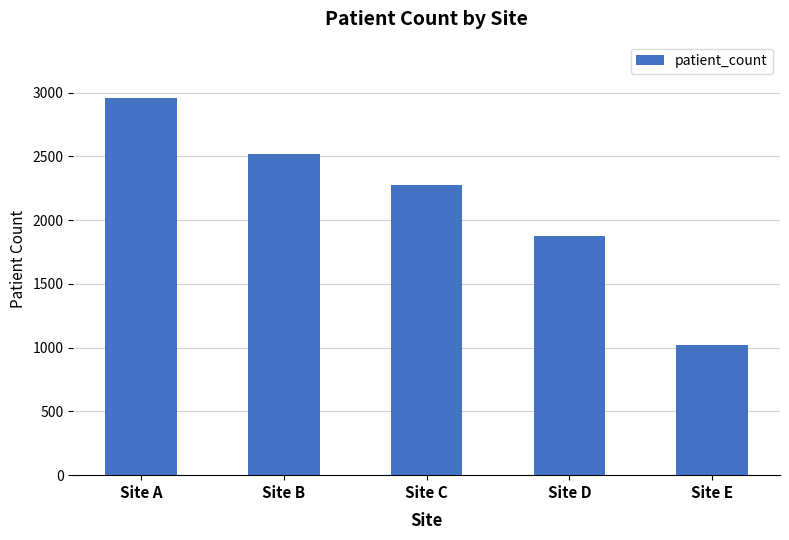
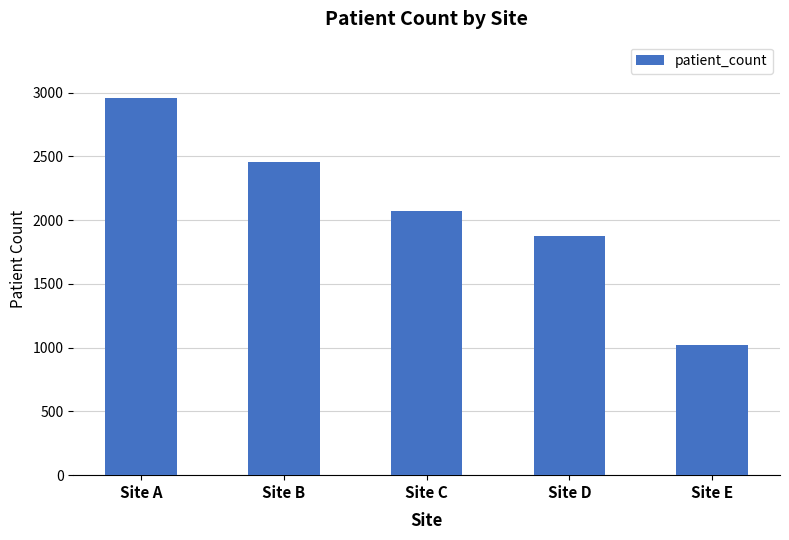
  {
    "Site A": 2960,
-   "Site B": 2520,
-   "Site C": 2270,
+   "Site B": 2450,
+   "Site C": 2070,
    "Site D": 1870,
    "Site E": 1020
  }
